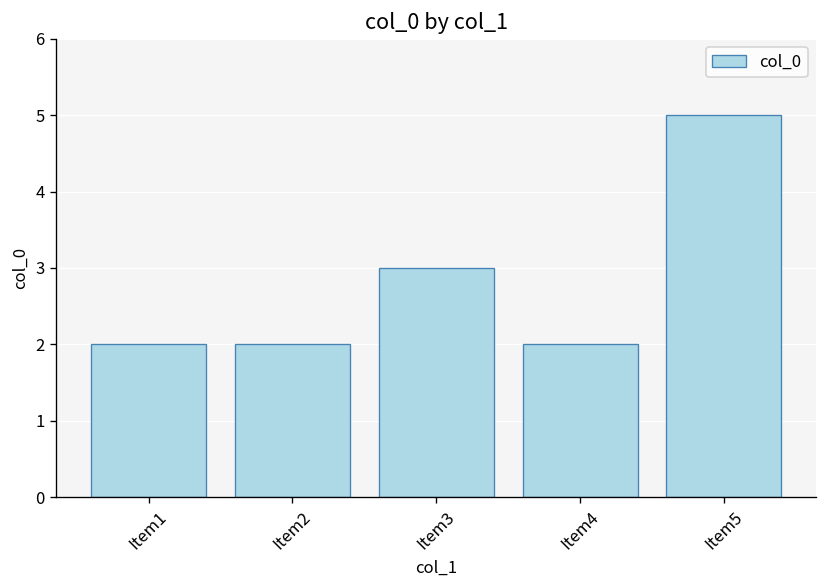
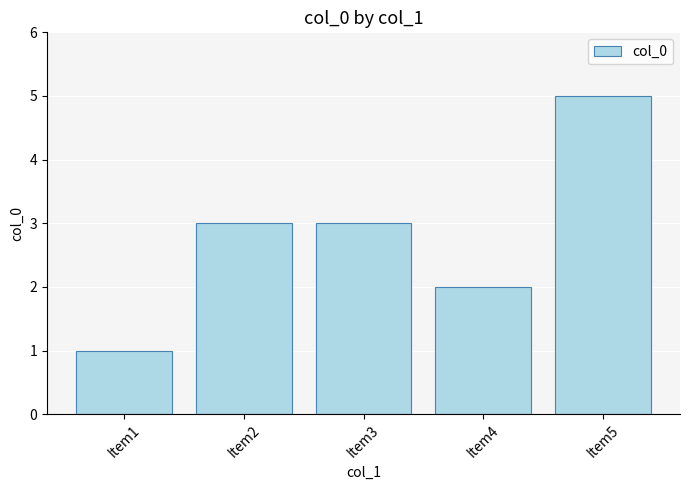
  {
-   "Item1": 2,
-   "Item2": 2,
+   "Item1": 1,
+   "Item2": 3,
    "Item3": 3,
    "Item4": 2,
    "Item5": 5
  }
